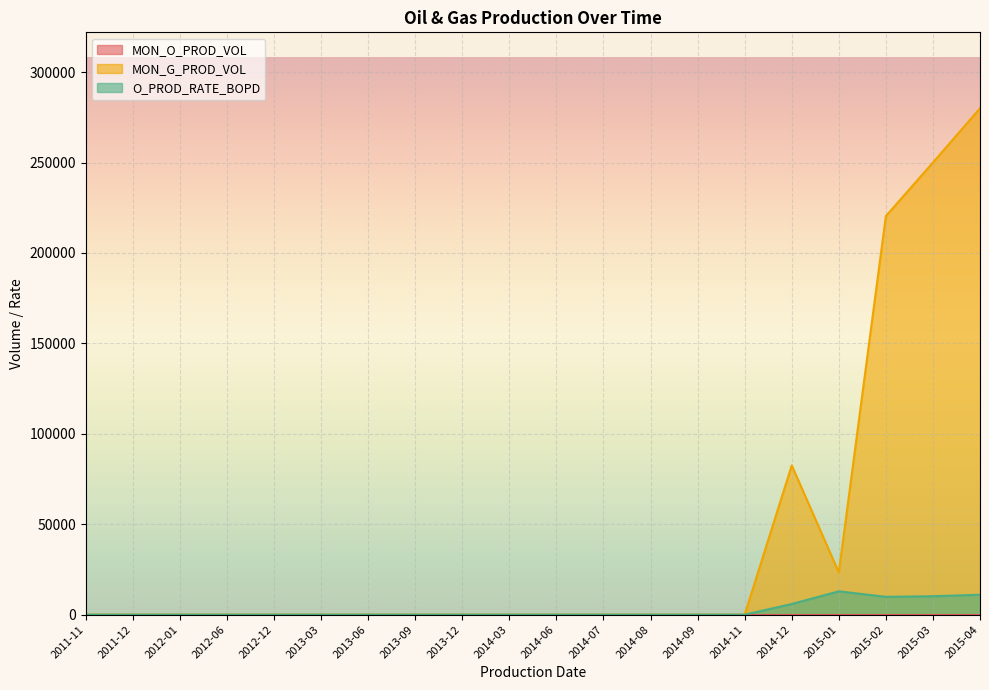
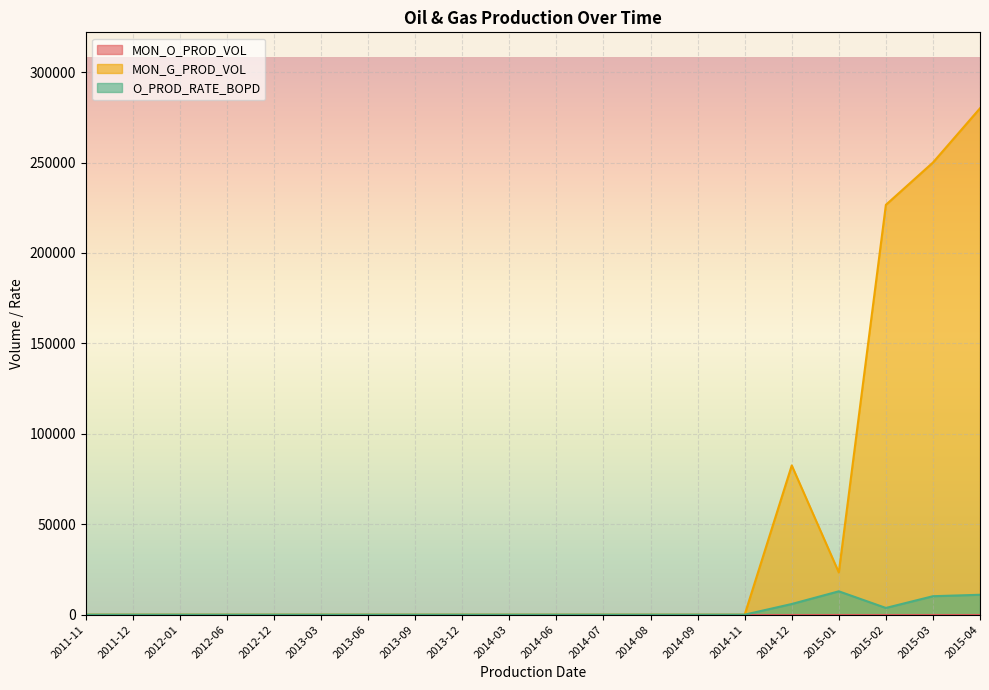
  {
    "MON_O_PROD_VOL": {
      "2014-12": 0,
      "2015-01": 0,
      "2015-02": 0,
      "2015-03": 0,
      "2015-04": 0
    },
    "MON_G_PROD_VOL": {
      "2014-12": 83000,
      "2015-01": 23000,
-     "2015-02": 220000,
+     "2015-02": 227000,
      "2015-03": 250000,
      "2015-04": 280000
    },
    "O_PROD_RATE_BOPD": {
      "2014-12": 6000,
      "2015-01": 13000,
-     "2015-02": 10000,
+     "2015-02": 4000,
      "2015-03": 10000,
      "2015-04": 11000
    }
  }
